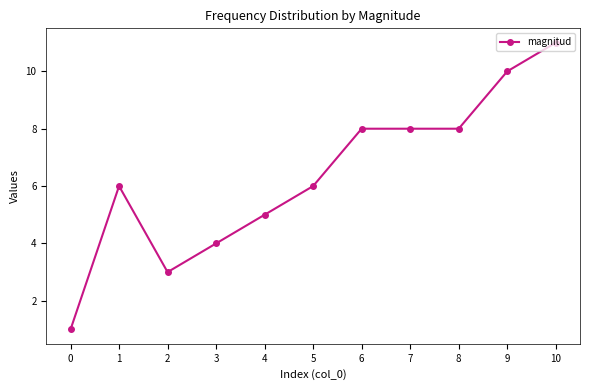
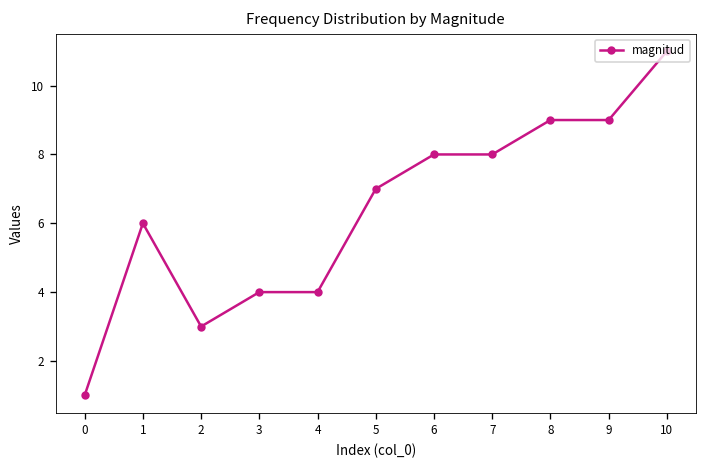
  {
    "0": 1,
    "1": 6,
    "2": 3,
    "3": 4,
-   "4": 5,
-   "5": 6,
+   "4": 4,
+   "5": 7,
    "6": 8,
    "7": 8,
-   "8": 8,
-   "9": 10
+   "8": 9,
+   "9": 9
  }
